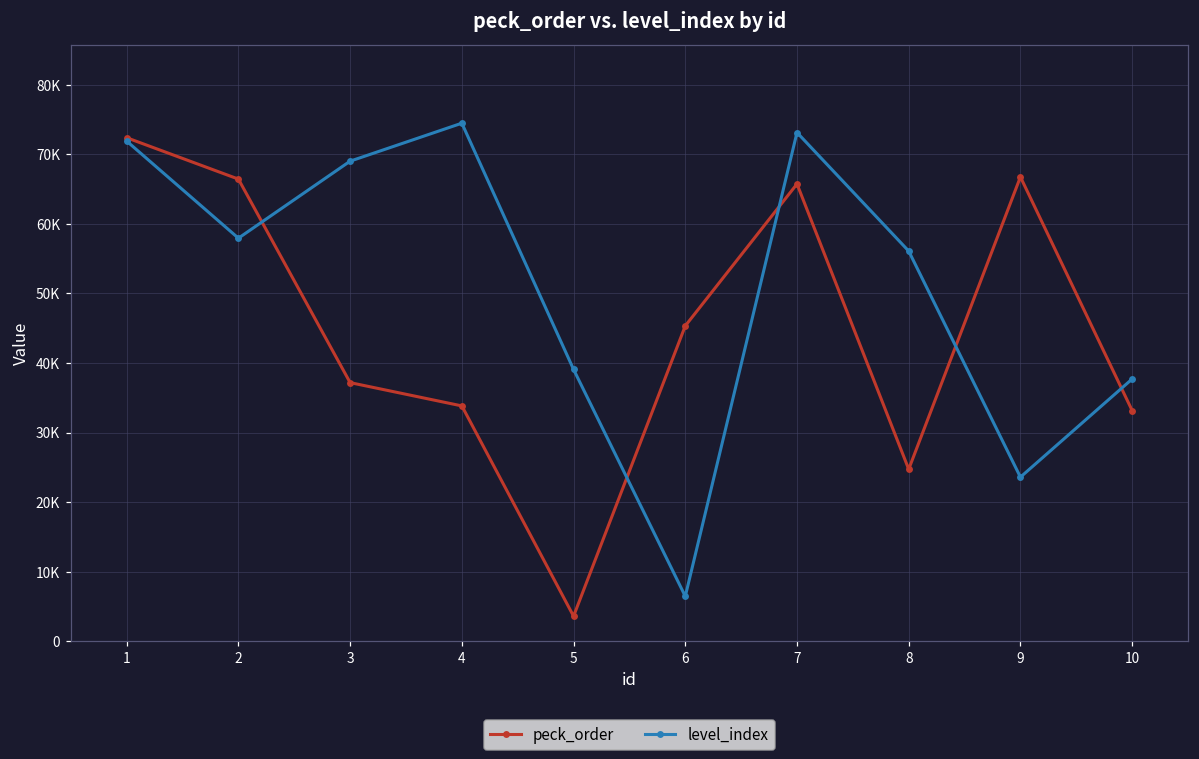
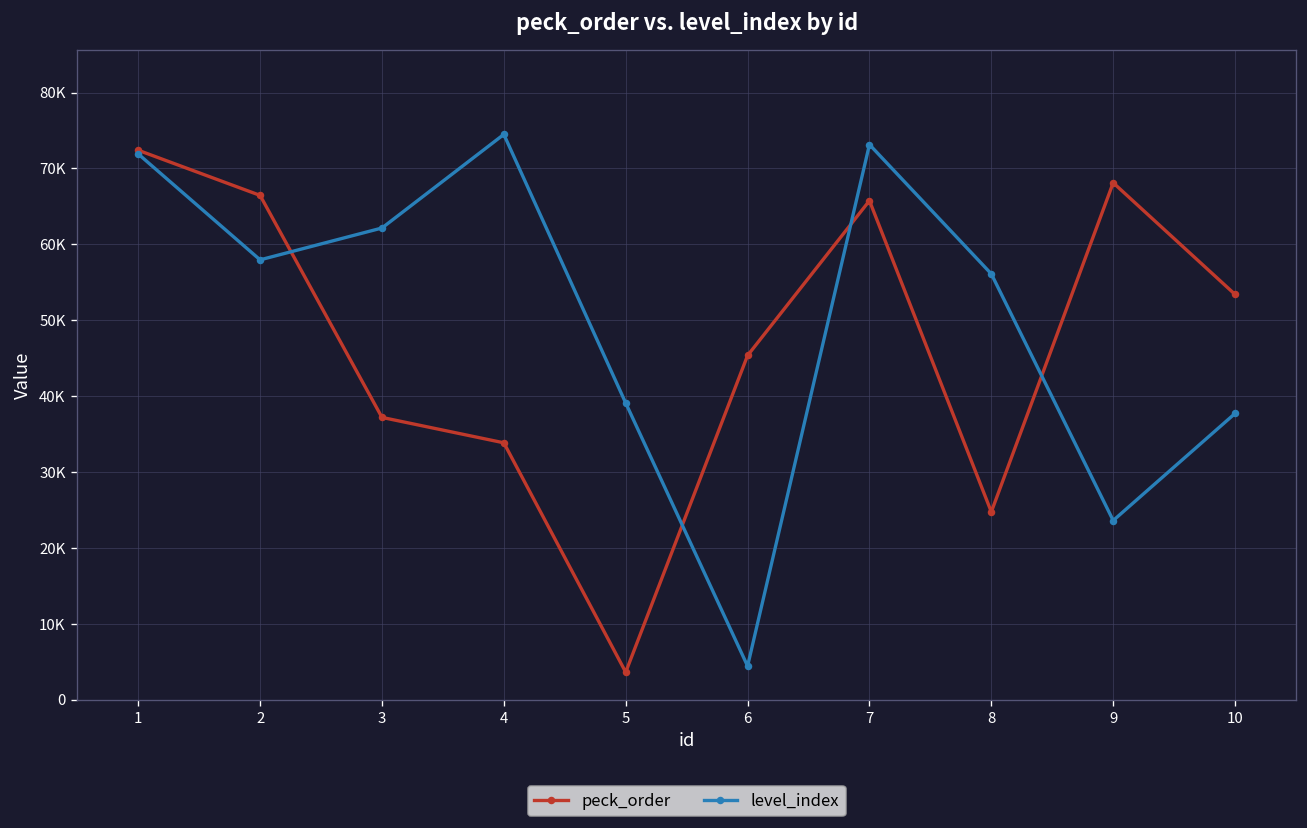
  {
    "peck_order": {
      "1": 72000,
      "2": 66000,
      "3": 37000,
      "4": 34000,
      "5": 4000,
      "6": 45000,
      "7": 66000,
      "8": 25000,
-     "9": 67000,
-     "10": 33000
+     "9": 68000,
+     "10": 53000
    },
    "level_index": {
      "1": 72000,
      "2": 58000,
-     "3": 69000,
+     "3": 62000,
      "4": 74000,
      "5": 39000,
-     "6": 6000,
+     "6": 4000,
      "7": 73000,
      "8": 56000,
      "9": 24000,
      "10": 38000
    }
  }
